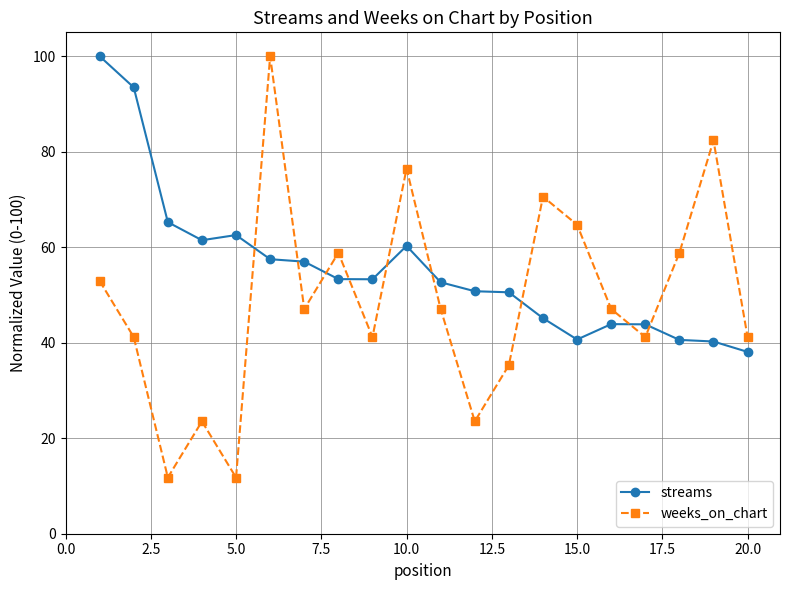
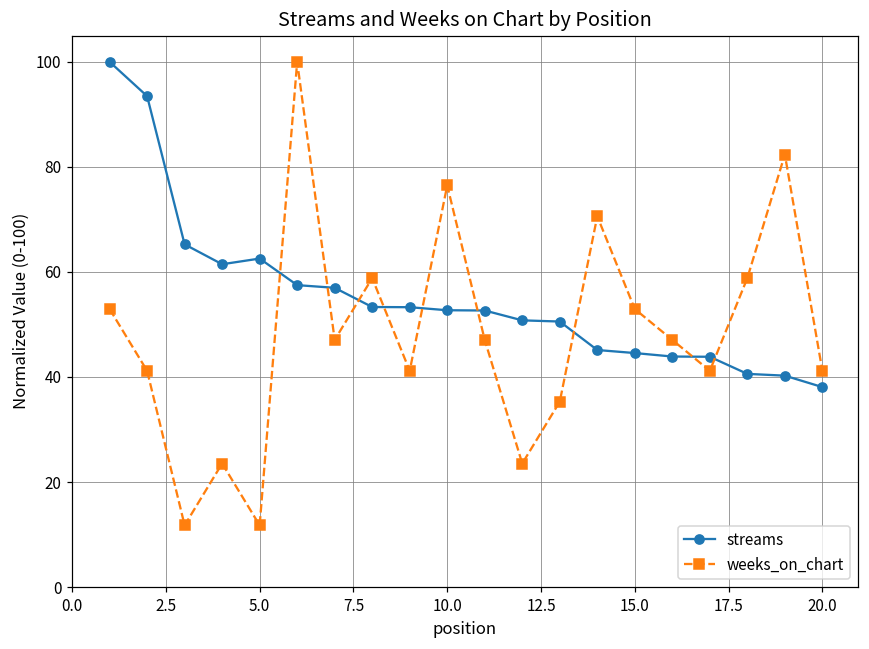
  {
    "streams": {
      "5.0": 63,
-     "10.0": 60,
-     "15.0": 41,
+     "10.0": 53,
+     "15.0": 45,
      "20.0": 38
    },
    "weeks_on_chart": {
      "5.0": 12,
      "10.0": 76,
-     "15.0": 65,
+     "15.0": 53,
      "20.0": 41
    }
  }
